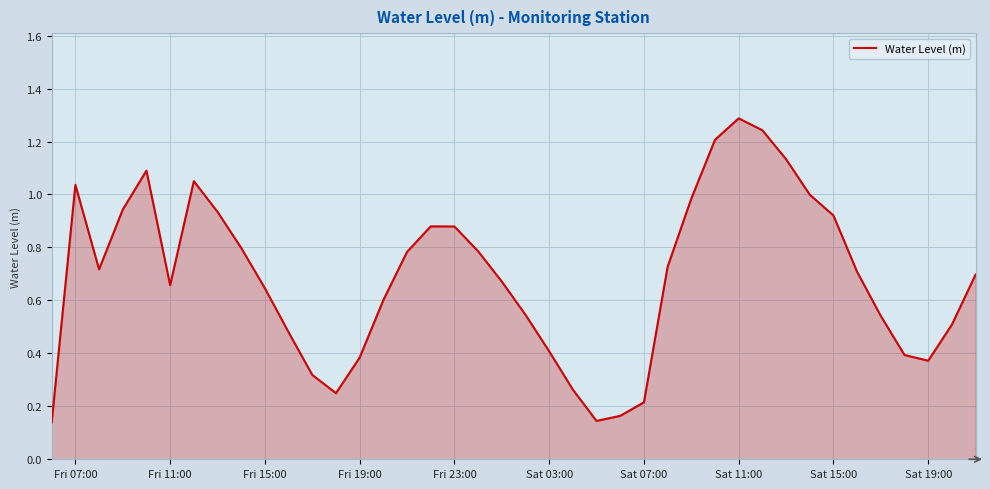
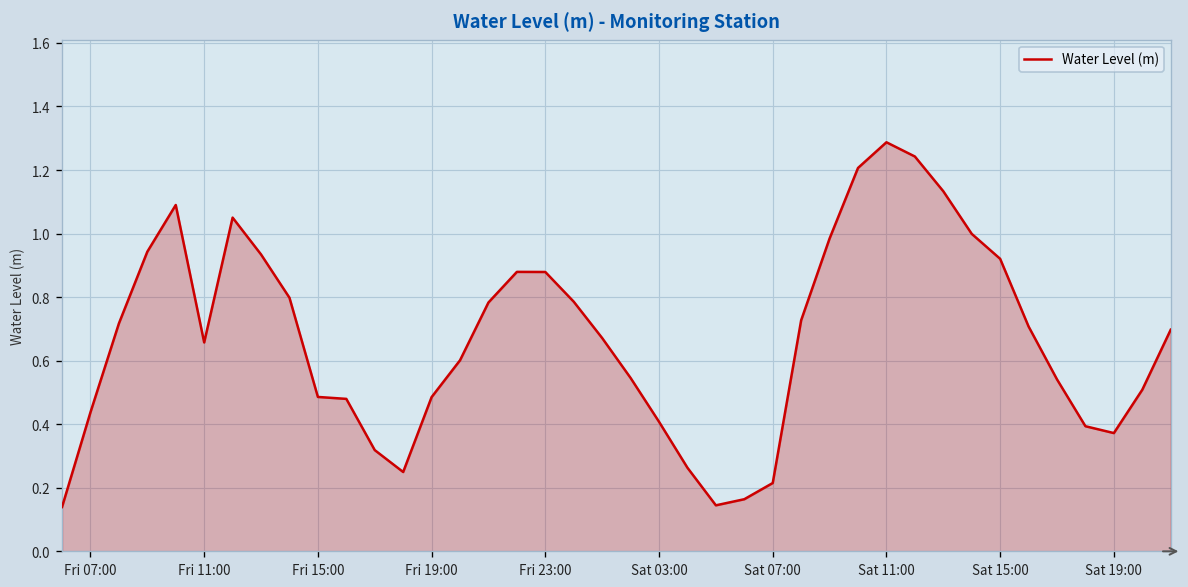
  {
-   "Fri 07:00": 1.04,
+   "Fri 07:00": 0.44,
    "Fri 11:00": 0.66,
-   "Fri 15:00": 0.65,
-   "Fri 19:00": 0.38,
+   "Fri 15:00": 0.49,
+   "Fri 19:00": 0.49,
    "Fri 23:00": 0.88,
    "Sat 03:00": 0.41,
    "Sat 07:00": 0.21,
    "Sat 11:00": 1.29,
    "Sat 15:00": 0.92,
    "Sat 19:00": 0.37
  }
